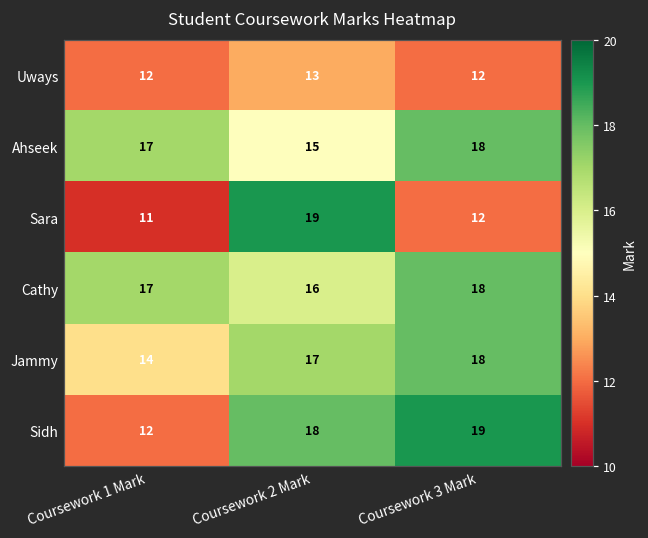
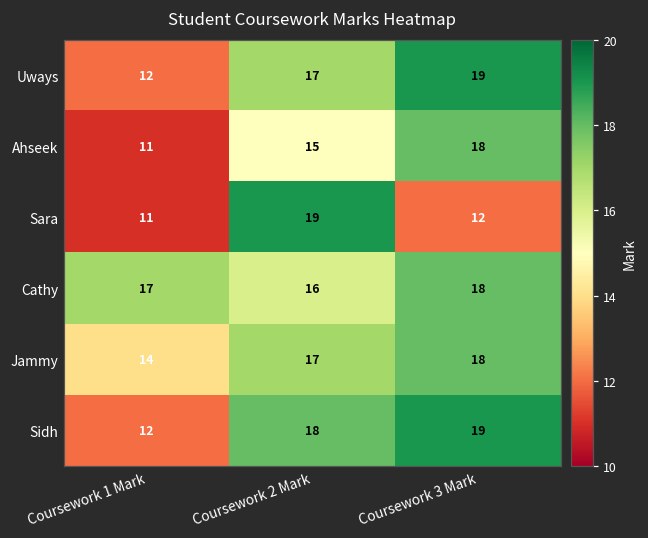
  {
    "Uways": {
      "Coursework 1 Mark": 12,
-     "Coursework 2 Mark": 13,
-     "Coursework 3 Mark": 12
+     "Coursework 2 Mark": 17,
+     "Coursework 3 Mark": 19
    },
    "Ahseek": {
-     "Coursework 1 Mark": 17,
+     "Coursework 1 Mark": 11,
      "Coursework 2 Mark": 15,
      "Coursework 3 Mark": 18
    },
    "Sara": {
      "Coursework 1 Mark": 11,
      "Coursework 2 Mark": 19,
      "Coursework 3 Mark": 12
    },
    "Cathy": {
      "Coursework 1 Mark": 17,
      "Coursework 2 Mark": 16,
      "Coursework 3 Mark": 18
    },
    "Jammy": {
      "Coursework 1 Mark": 14,
      "Coursework 2 Mark": 17,
      "Coursework 3 Mark": 18
    },
    "Sidh": {
      "Coursework 1 Mark": 12,
      "Coursework 2 Mark": 18,
      "Coursework 3 Mark": 19
    }
  }
